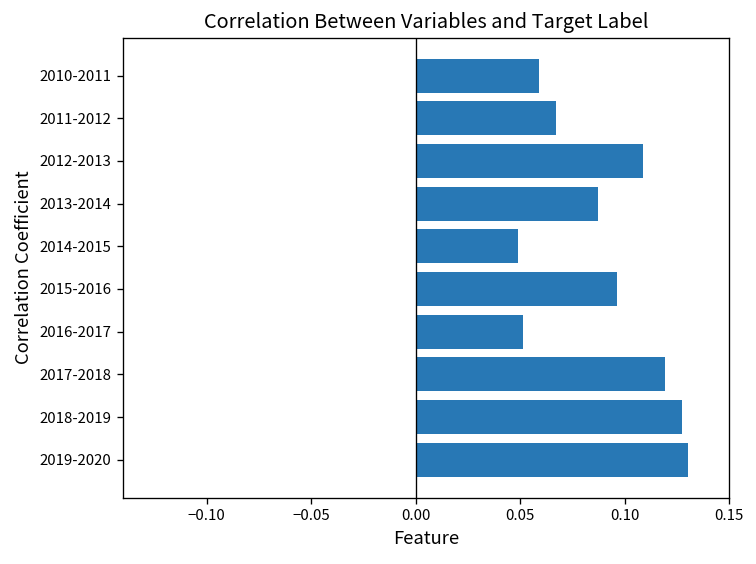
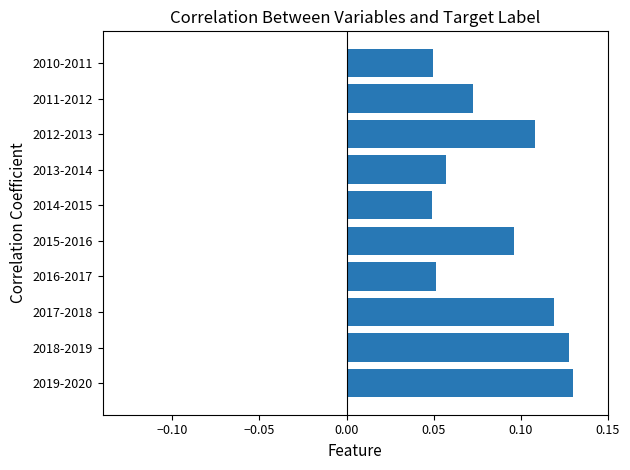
  {
-   "2010-2011": 0.059,
-   "2011-2012": 0.067,
+   "2010-2011": 0.050,
+   "2011-2012": 0.073,
    "2012-2013": 0.108,
-   "2013-2014": 0.087,
+   "2013-2014": 0.057,
    "2014-2015": 0.049,
    "2015-2016": 0.096,
    "2016-2017": 0.051,
    "2017-2018": 0.119,
    "2018-2019": 0.128,
    "2019-2020": 0.130
  }
